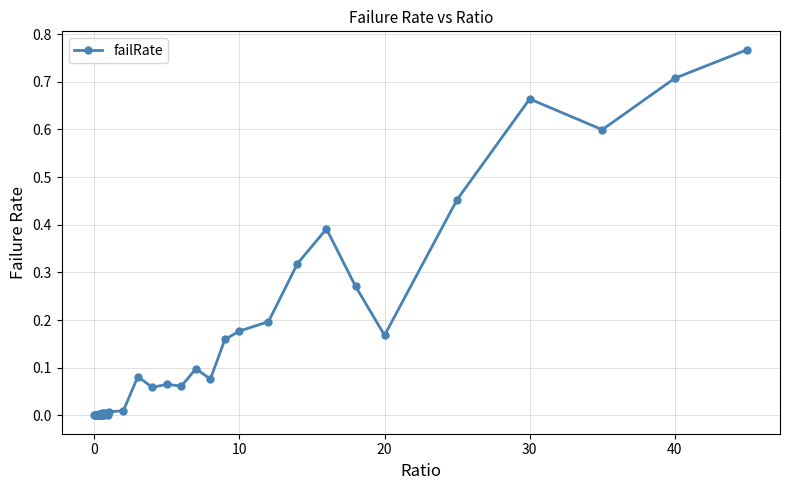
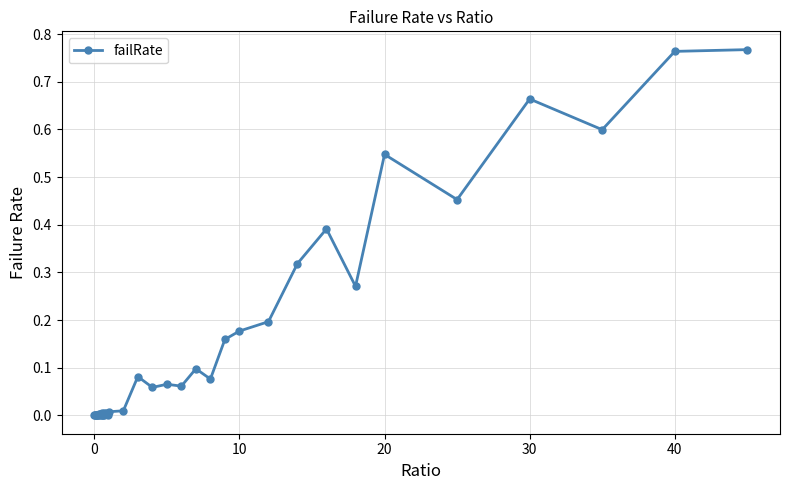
  {
    "0": 0.00,
    "10": 0.18,
-   "20": 0.17,
+   "20": 0.55,
    "30": 0.66,
-   "40": 0.71
+   "40": 0.76
  }
